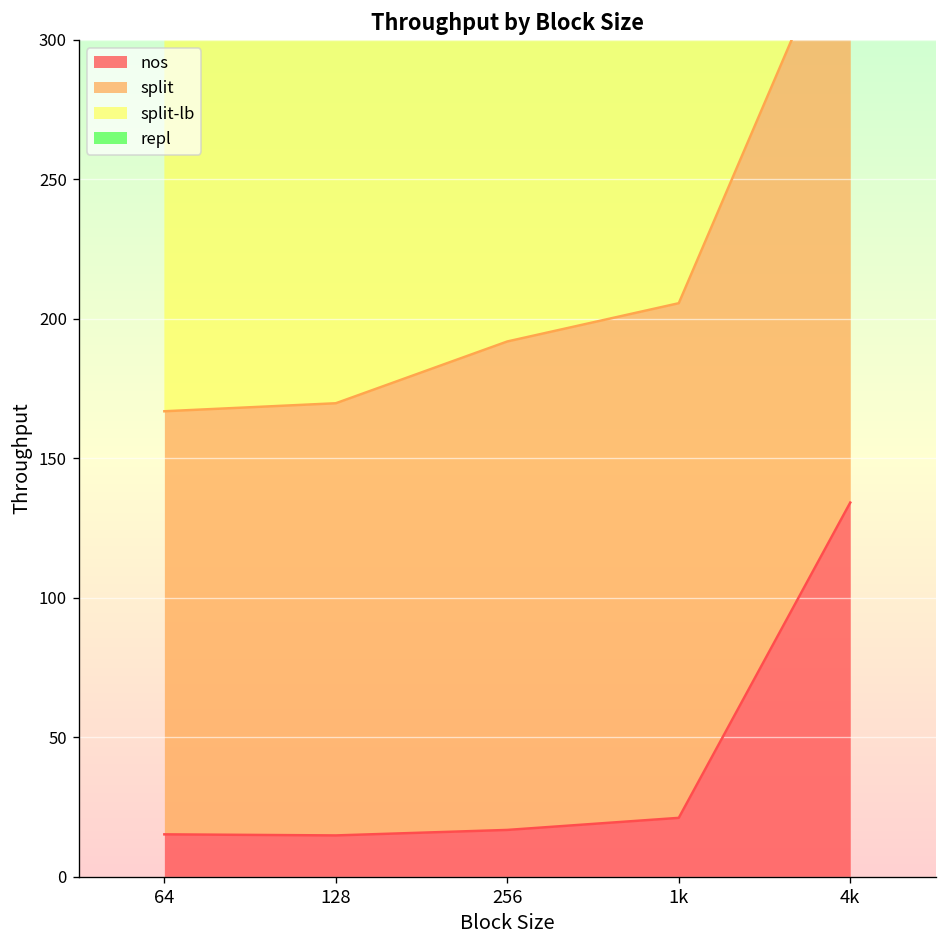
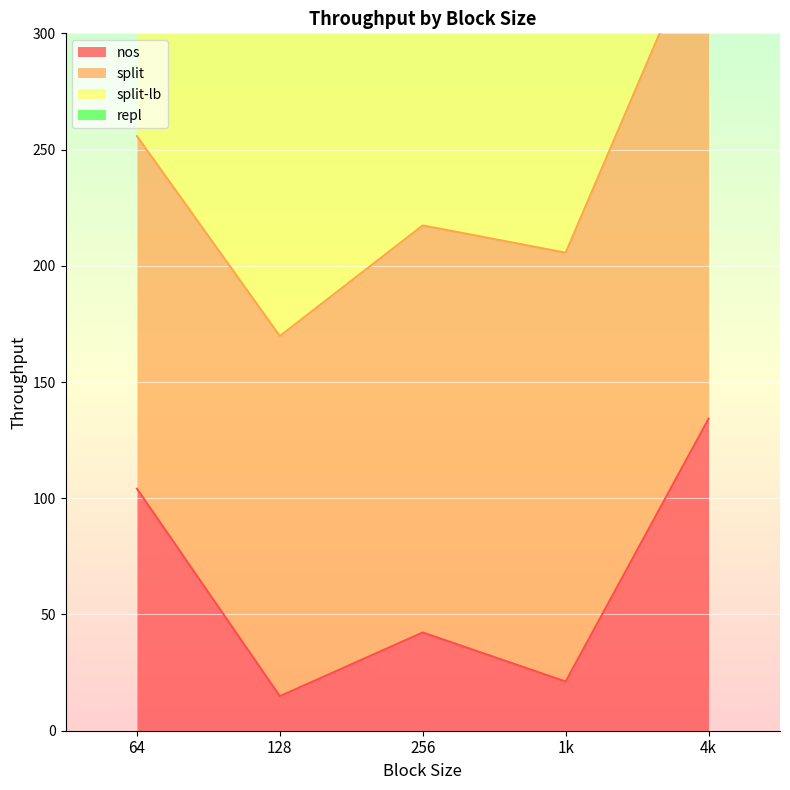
  {
    "nos": {
-     "64": 15,
+     "64": 104,
      "128": 15,
-     "256": 17,
+     "256": 42,
      "1k": 21,
      "4k": 134
    },
    "split": {
      "64": 152,
      "128": 155,
      "256": 175,
      "1k": 184
    }
  }
